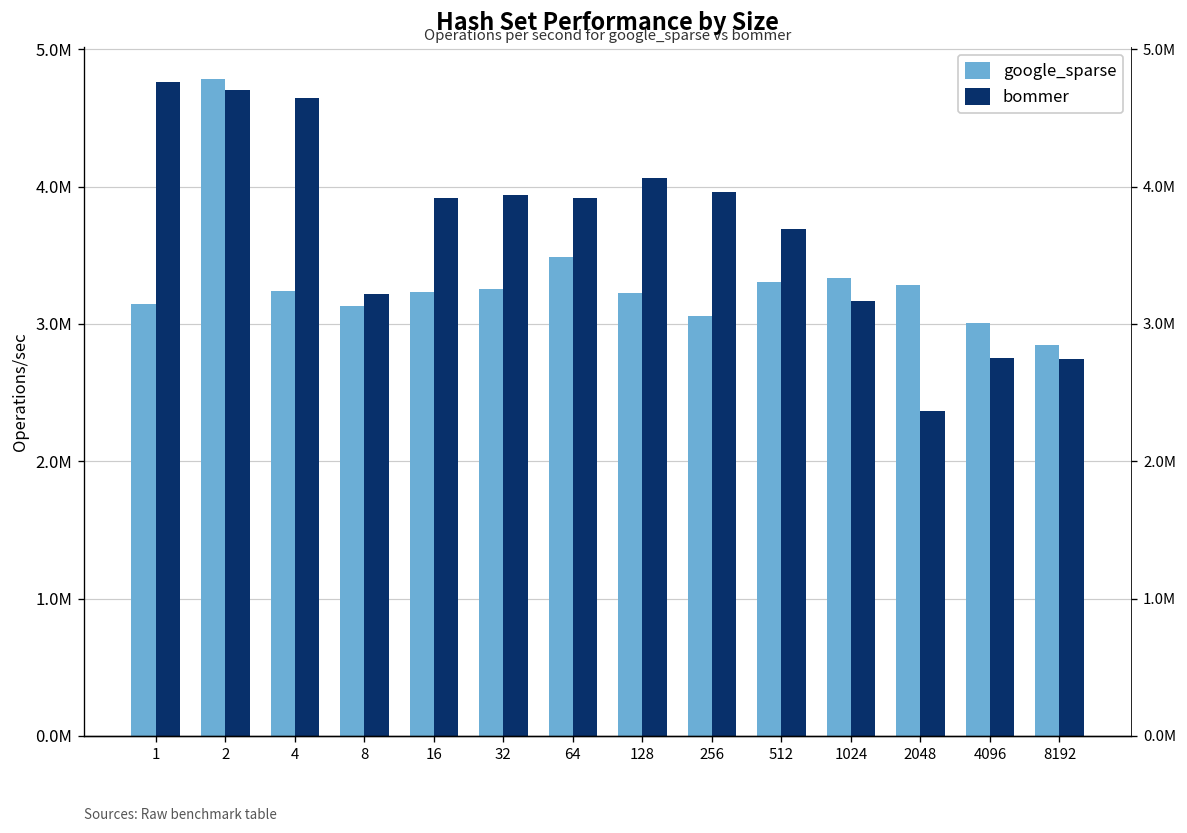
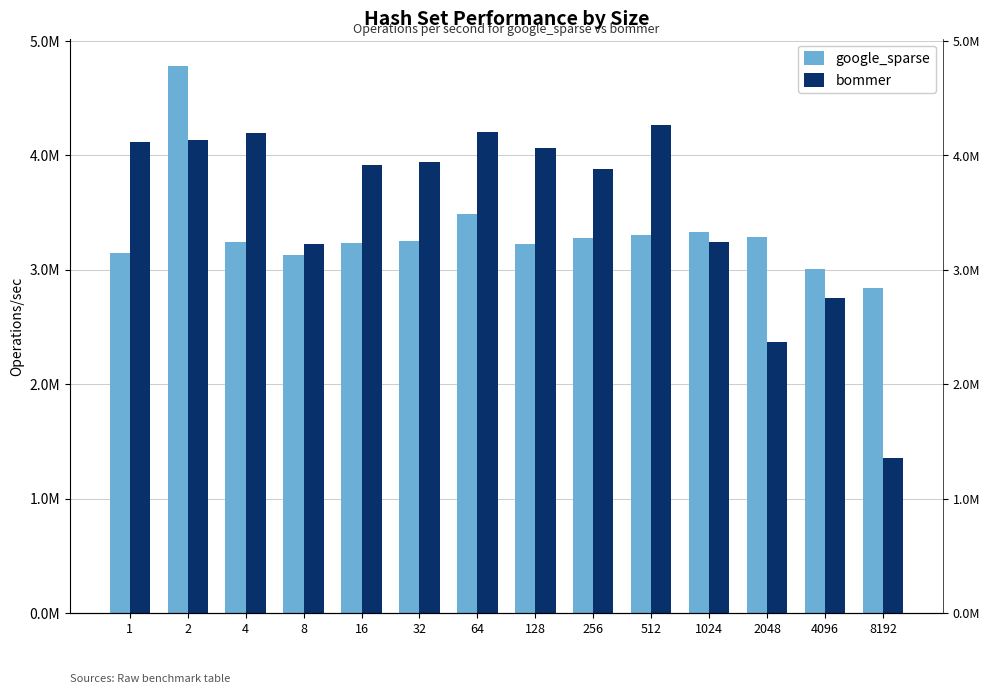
  {
    "google_sparse": {
      "1": 3150000,
      "2": 4780000,
      "4": 3240000,
      "8": 3130000,
      "16": 3230000,
      "32": 3250000,
      "64": 3490000,
      "128": 3220000,
-     "256": 3060000,
+     "256": 3270000,
      "512": 3300000,
      "1024": 3330000,
      "2048": 3280000,
      "4096": 3000000,
      "8192": 2840000
    },
    "bommer": {
-     "1": 4760000,
-     "2": 4710000,
-     "4": 4640000,
+     "1": 4110000,
+     "2": 4130000,
+     "4": 4200000,
      "8": 3220000,
      "16": 3920000,
      "32": 3940000,
-     "64": 3920000,
+     "64": 4200000,
      "128": 4060000,
-     "256": 3960000,
-     "512": 3690000,
-     "1024": 3170000,
+     "256": 3880000,
+     "512": 4270000,
+     "1024": 3240000,
      "2048": 2370000,
      "4096": 2750000,
-     "8192": 2750000
+     "8192": 1350000
    }
  }
